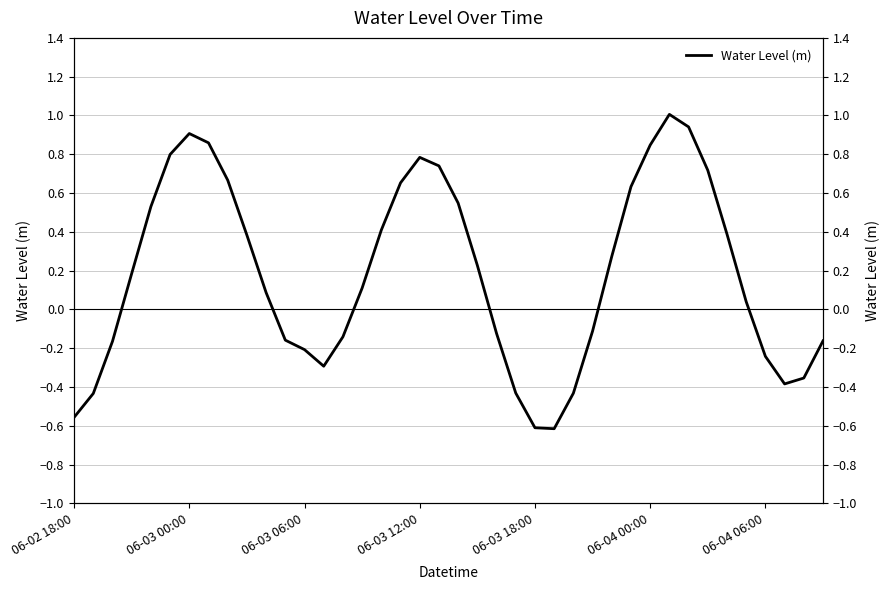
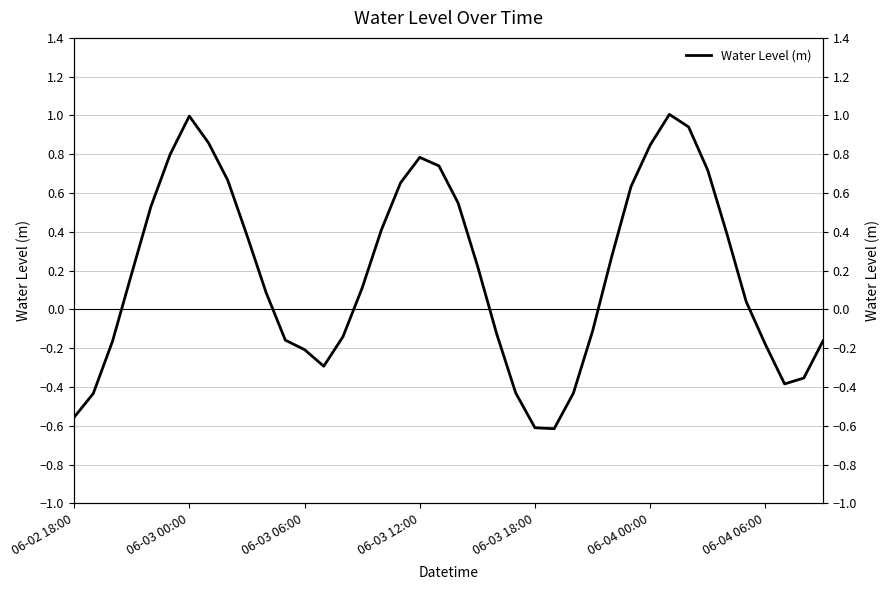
  {
    "06-02 18:00": -0.56,
-   "06-03 00:00": 0.91,
+   "06-03 00:00": 1.00,
    "06-03 06:00": -0.21,
    "06-03 12:00": 0.78,
    "06-03 18:00": -0.61,
    "06-04 00:00": 0.85,
-   "06-04 06:00": -0.24
+   "06-04 06:00": -0.18
  }
